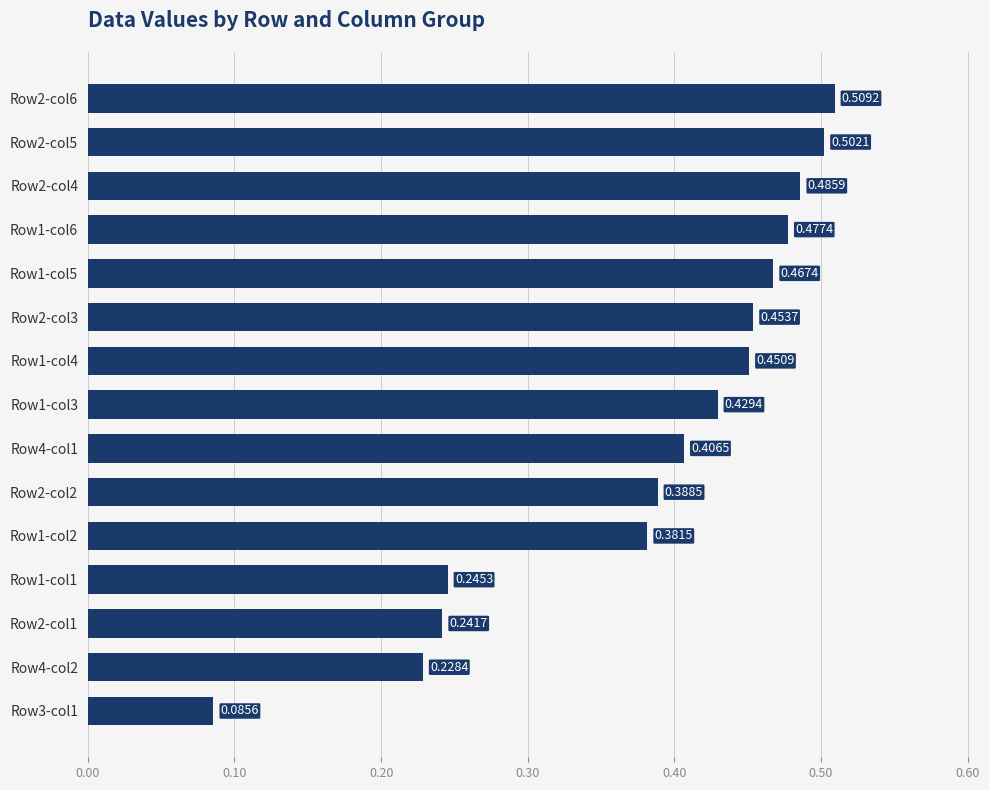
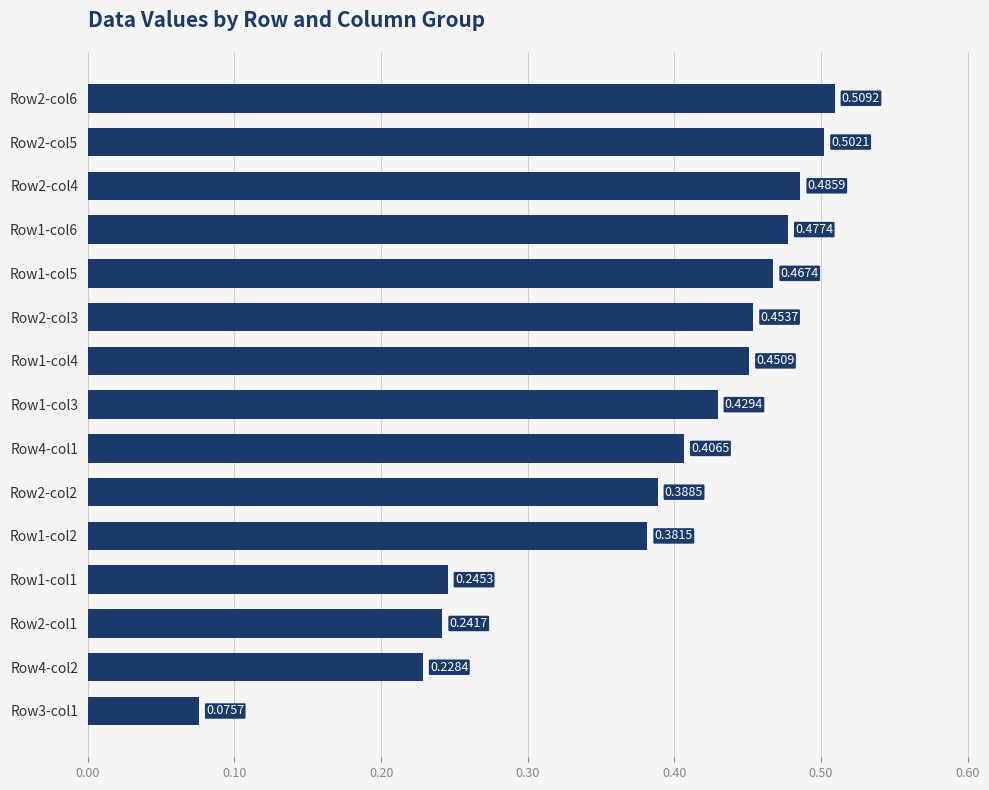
  {
-   "Row3-col1": 0.0856
+   "Row3-col1": 0.0757
  }
